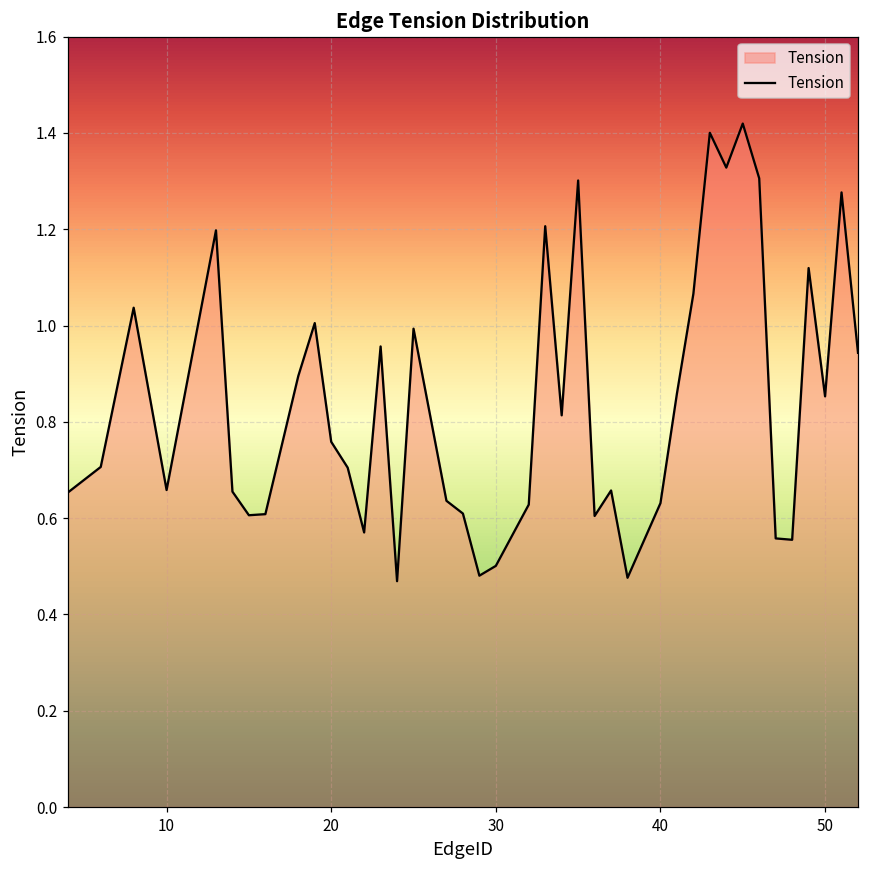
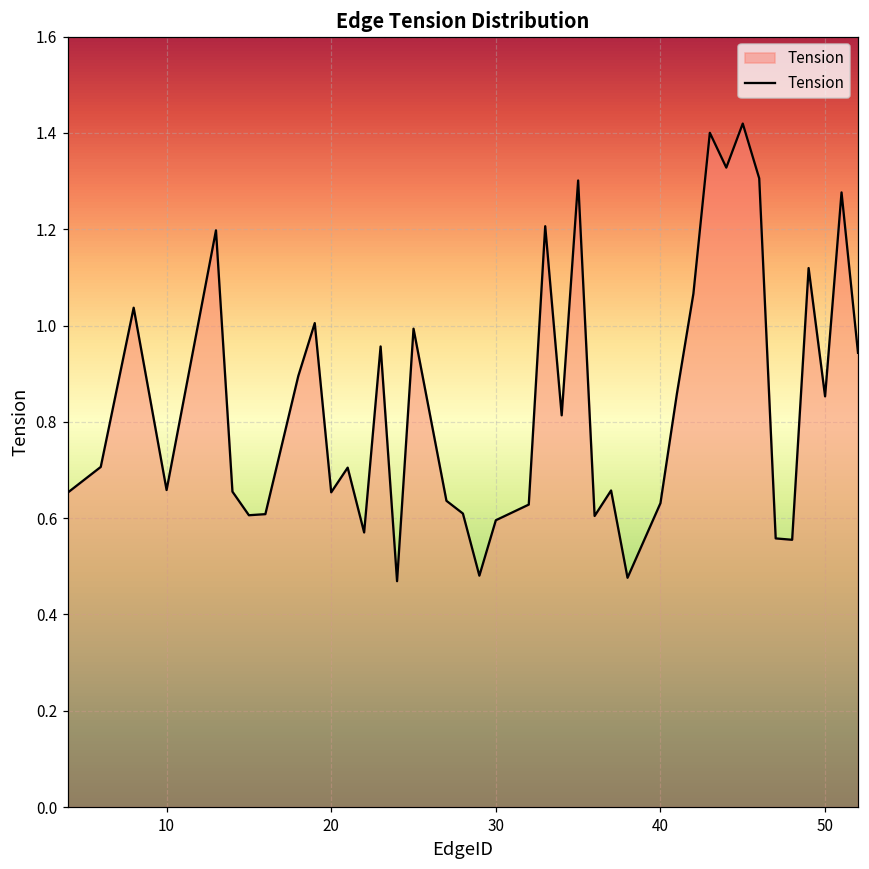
  {
    "10": 0.66,
-   "20": 0.76,
-   "30": 0.50,
+   "20": 0.65,
+   "30": 0.60,
    "40": 0.63,
    "50": 0.85
  }
